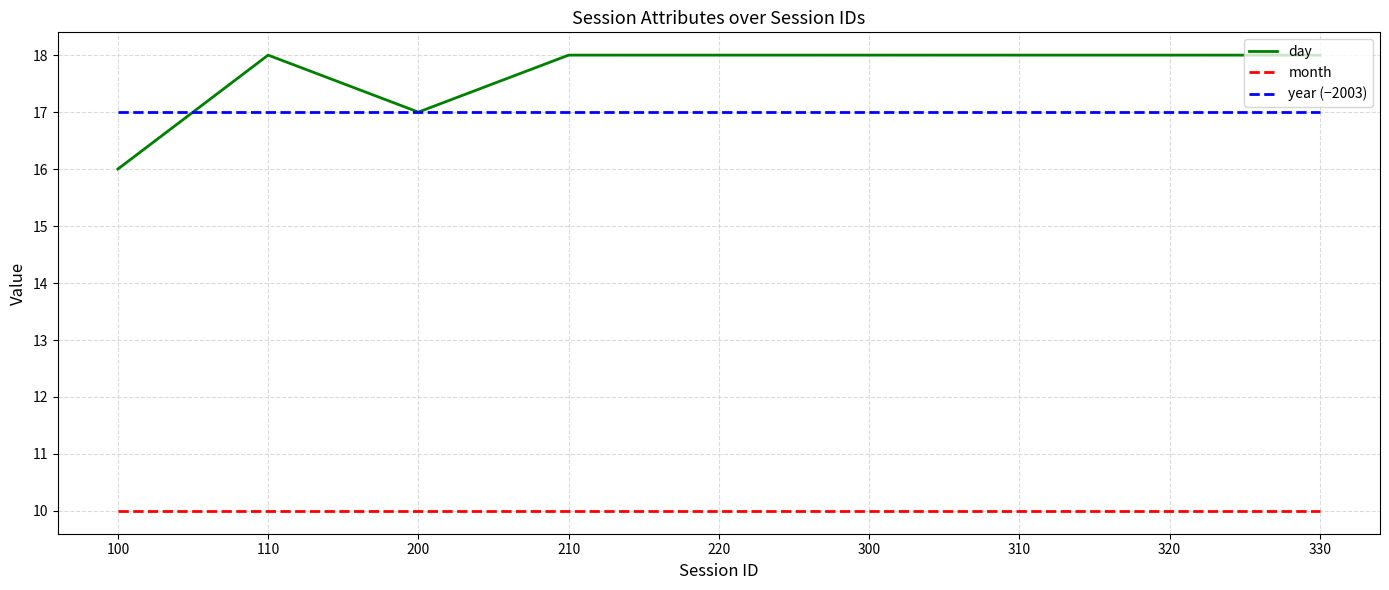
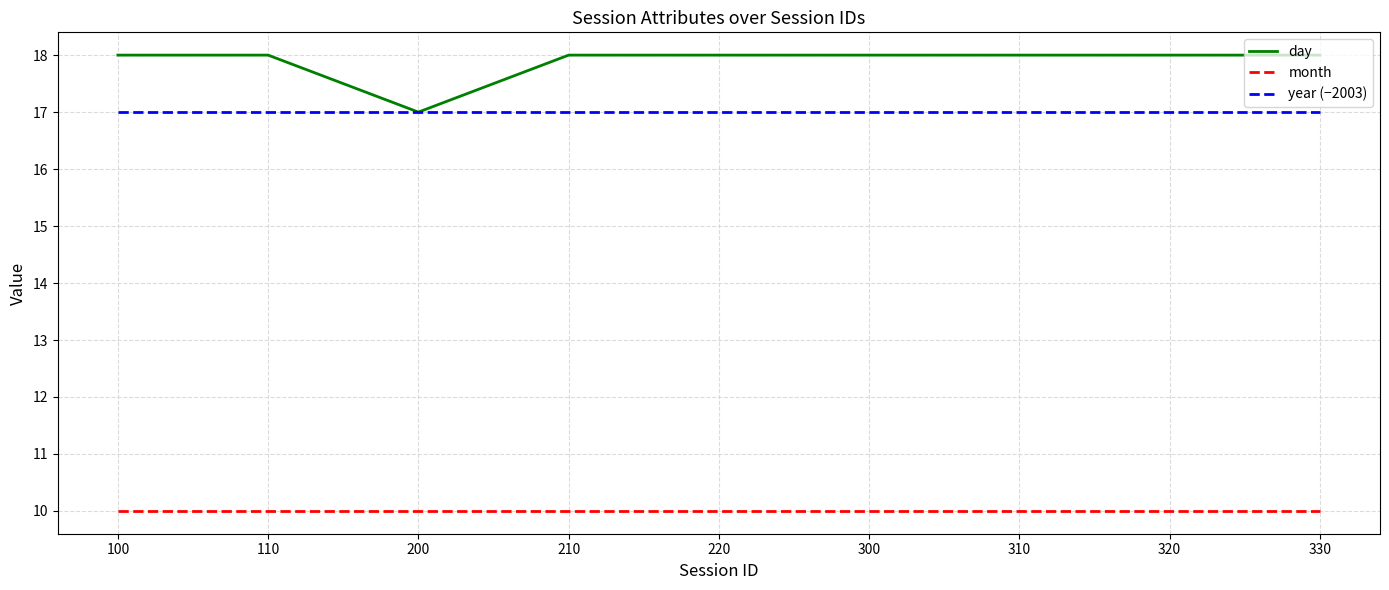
  {
    "day": {
-     "100": 16,
+     "100": 18,
      "110": 18,
      "210": 18,
      "220": 18,
      "300": 18,
      "310": 18,
      "320": 18
    },
    "month": {
      "100": 10,
      "110": 10,
      "200": 10,
      "210": 10,
      "220": 10,
      "300": 10,
      "310": 10,
      "320": 10,
      "330": 10
    },
    "year (−2003)": {
      "100": 17,
      "110": 17,
      "210": 17,
      "220": 17,
      "300": 17,
      "310": 17,
      "320": 17,
      "330": 17
    }
  }
